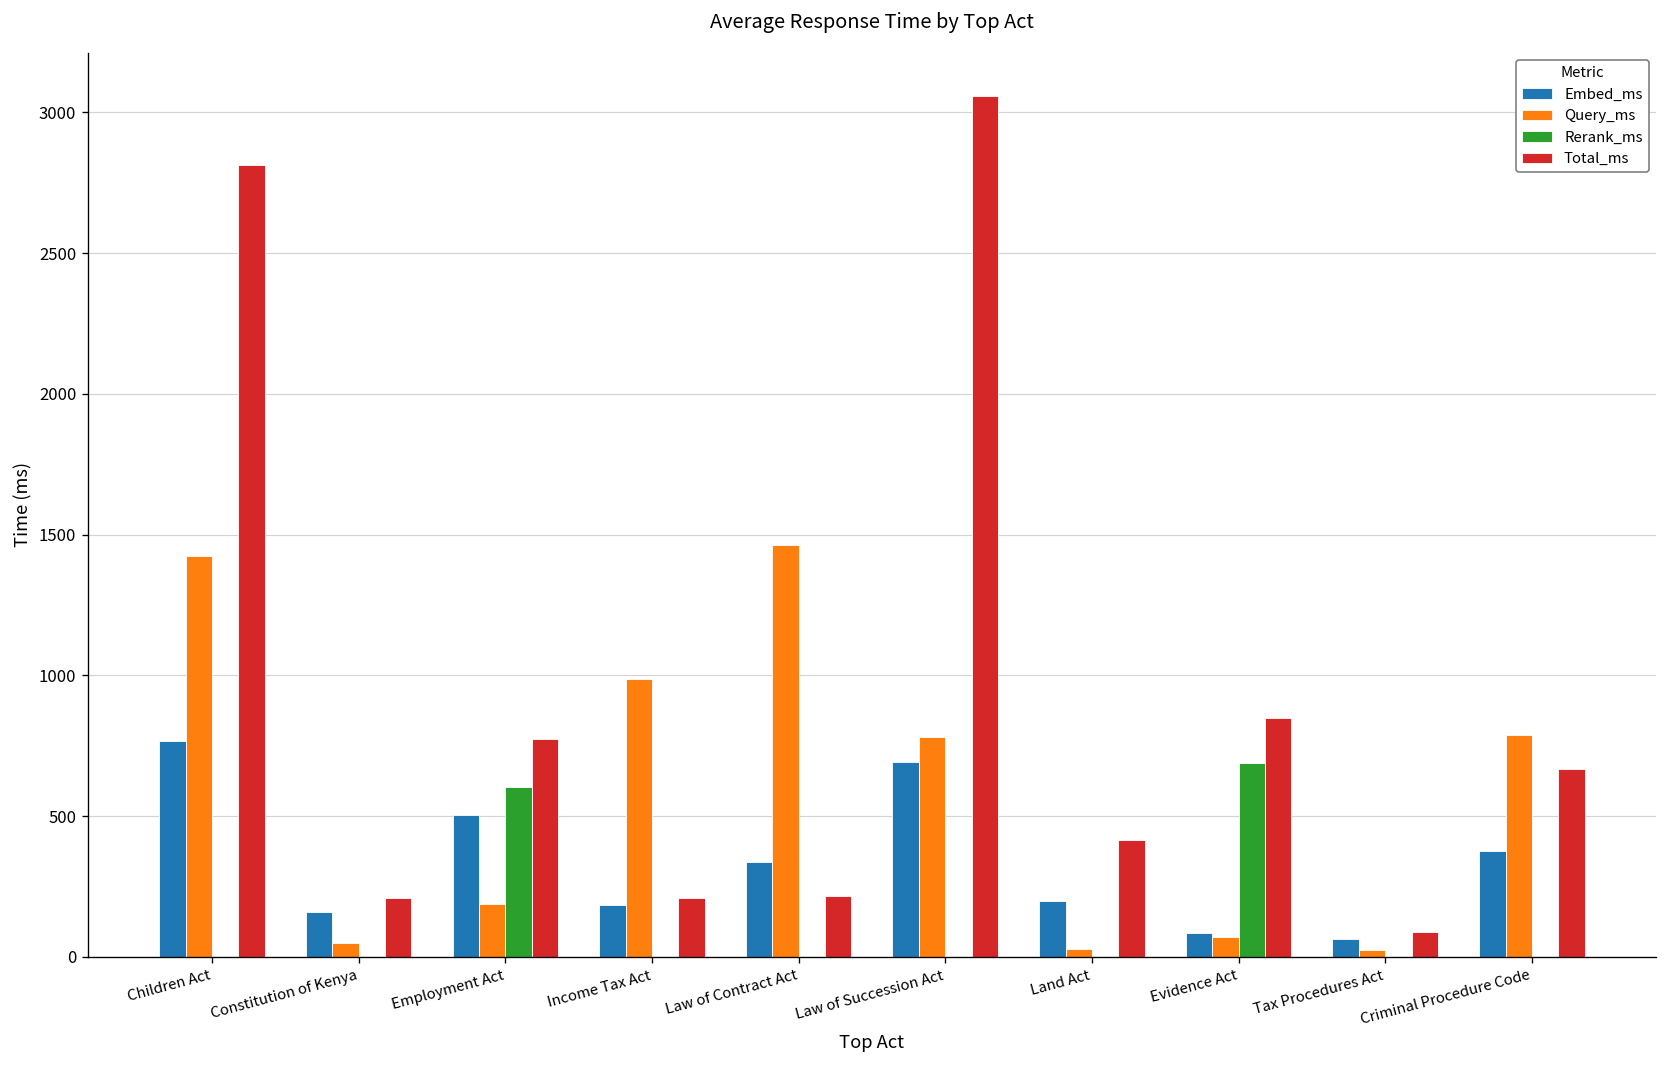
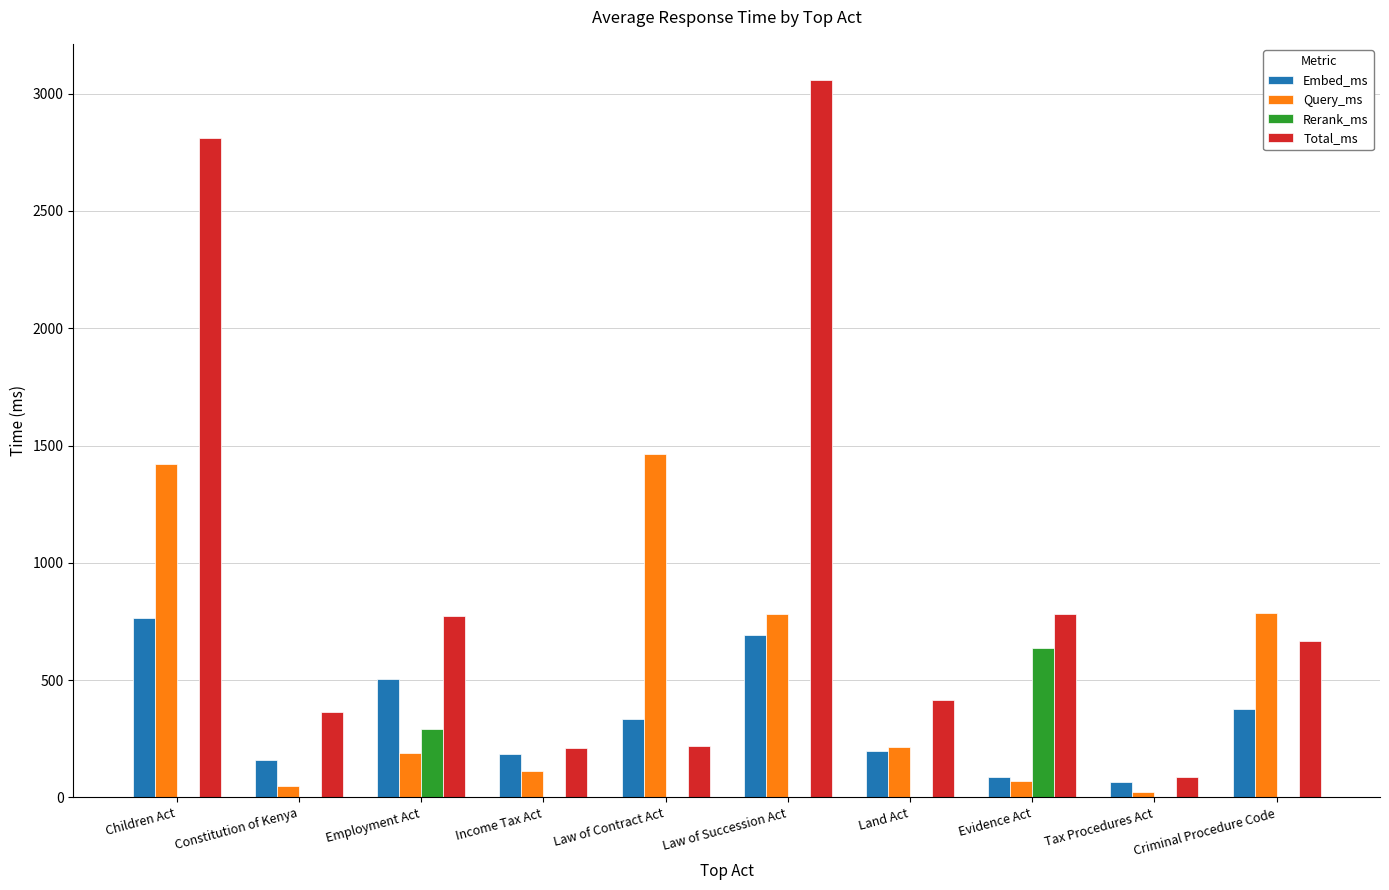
  {
    "Embed_ms": {
      "Children Act": 770,
      "Constitution of Kenya": 160,
      "Employment Act": 500,
      "Income Tax Act": 180,
      "Law of Contract Act": 340,
      "Law of Succession Act": 690,
      "Land Act": 200,
      "Evidence Act": 90,
      "Tax Procedures Act": 60,
      "Criminal Procedure Code": 380
    },
    "Query_ms": {
      "Children Act": 1420,
      "Constitution of Kenya": 50,
      "Employment Act": 190,
-     "Income Tax Act": 990,
+     "Income Tax Act": 110,
      "Law of Contract Act": 1460,
      "Law of Succession Act": 780,
-     "Land Act": 30,
+     "Land Act": 220,
      "Evidence Act": 70,
      "Tax Procedures Act": 20,
      "Criminal Procedure Code": 790
    },
    "Rerank_ms": {
      "Children Act": 0,
      "Constitution of Kenya": 0,
-     "Employment Act": 610,
+     "Employment Act": 290,
      "Income Tax Act": 0,
      "Law of Contract Act": 0,
      "Law of Succession Act": 0,
      "Land Act": 0,
-     "Evidence Act": 690,
+     "Evidence Act": 640,
      "Tax Procedures Act": 0,
      "Criminal Procedure Code": 0
    },
    "Total_ms": {
      "Children Act": 2810,
-     "Constitution of Kenya": 210,
+     "Constitution of Kenya": 370,
      "Employment Act": 780,
      "Income Tax Act": 210,
      "Law of Contract Act": 220,
      "Law of Succession Act": 3060,
      "Land Act": 420,
-     "Evidence Act": 850,
+     "Evidence Act": 780,
      "Tax Procedures Act": 90,
      "Criminal Procedure Code": 670
    }
  }
